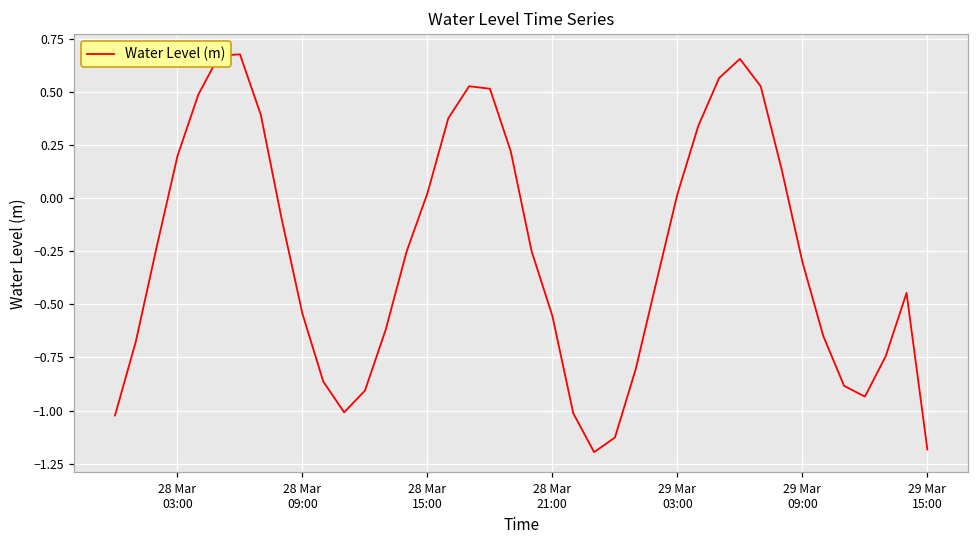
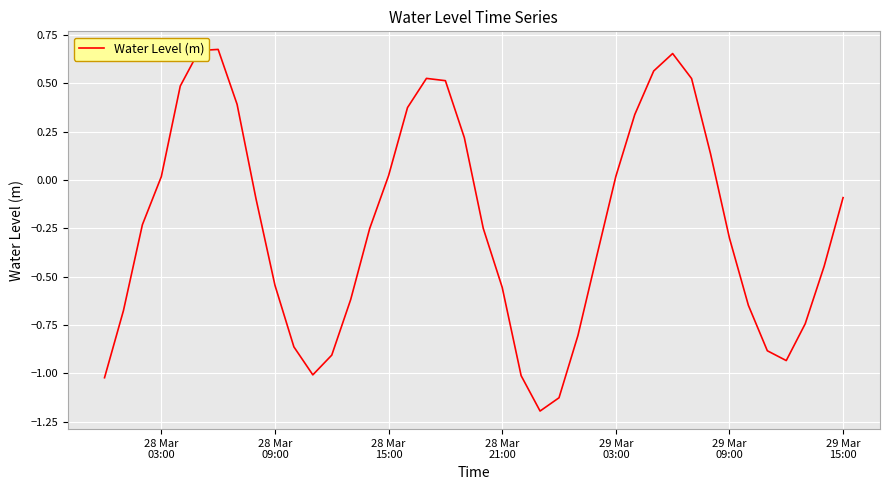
  {
-   "28 Mar 03:00": 0.20,
+   "28 Mar 03:00": 0.02,
    "28 Mar 09:00": -0.54,
    "28 Mar 15:00": 0.02,
    "28 Mar 21:00": -0.56,
    "29 Mar 03:00": 0.02,
    "29 Mar 09:00": -0.30,
-   "29 Mar 15:00": -1.18
+   "29 Mar 15:00": -0.09
  }
